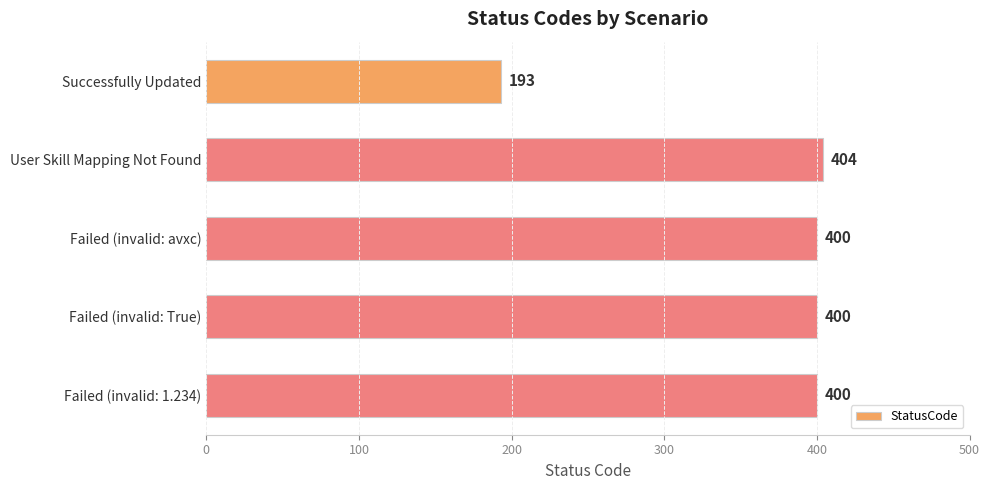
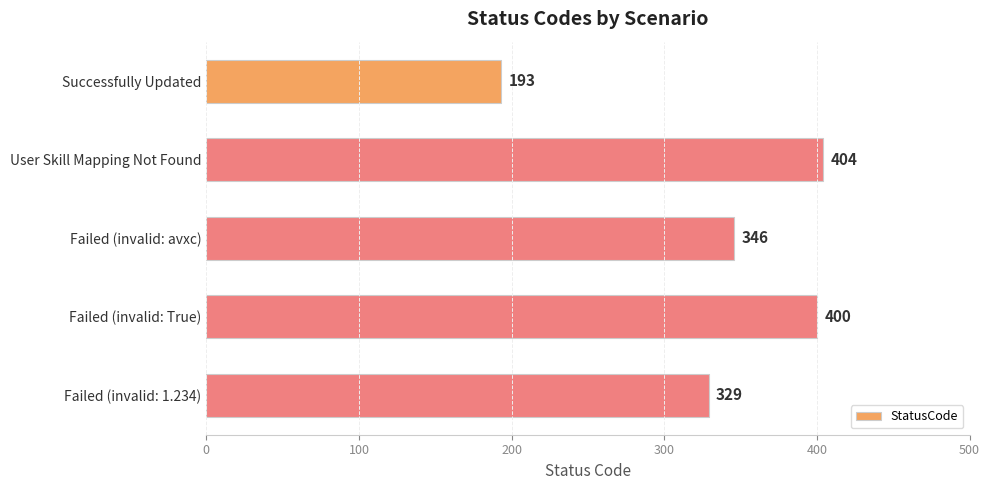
  {
    "Successfully Updated": 193,
    "User Skill Mapping Not Found": 404,
-   "Failed (invalid: avxc)": 400,
+   "Failed (invalid: avxc)": 346,
    "Failed (invalid: True)": 400,
-   "Failed (invalid: 1.234)": 400
+   "Failed (invalid: 1.234)": 329
  }
